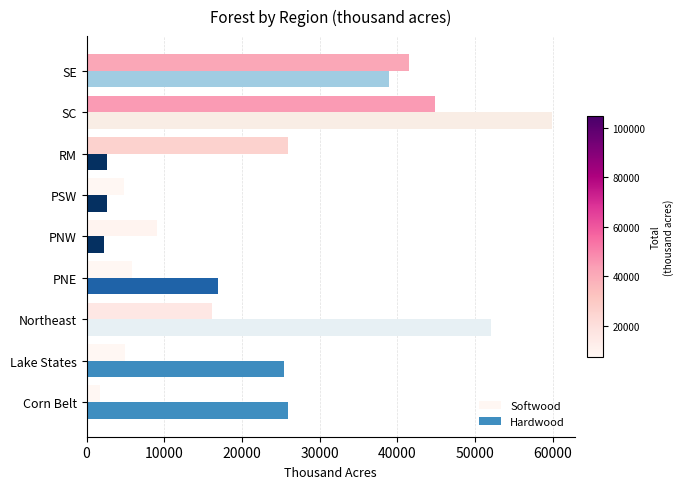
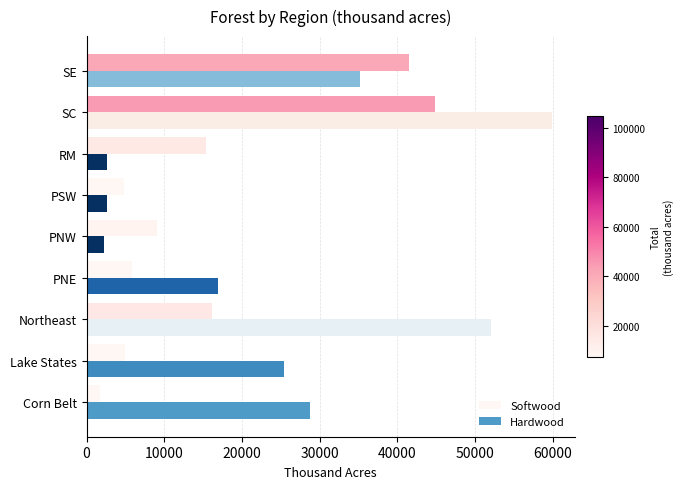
  {
    "Softwood": {
      "SE": 41000,
      "SC": 45000,
-     "RM": 26000,
+     "RM": 15000,
      "PSW": 5000,
      "PNW": 9000,
      "PNE": 6000,
      "Northeast": 16000,
      "Lake States": 5000,
      "Corn Belt": 2000
    },
    "Hardwood": {
-     "SE": 39000,
+     "SE": 35000,
      "SC": 60000,
      "RM": 3000,
      "PSW": 3000,
      "PNW": 2000,
      "PNE": 17000,
      "Northeast": 52000,
      "Lake States": 25000,
-     "Corn Belt": 26000
+     "Corn Belt": 29000
    }
  }
